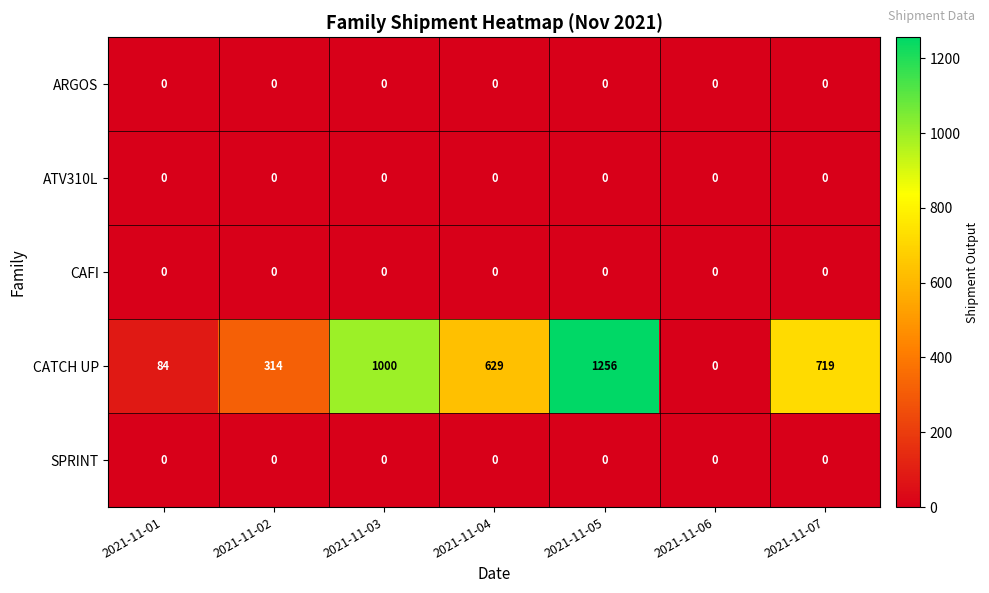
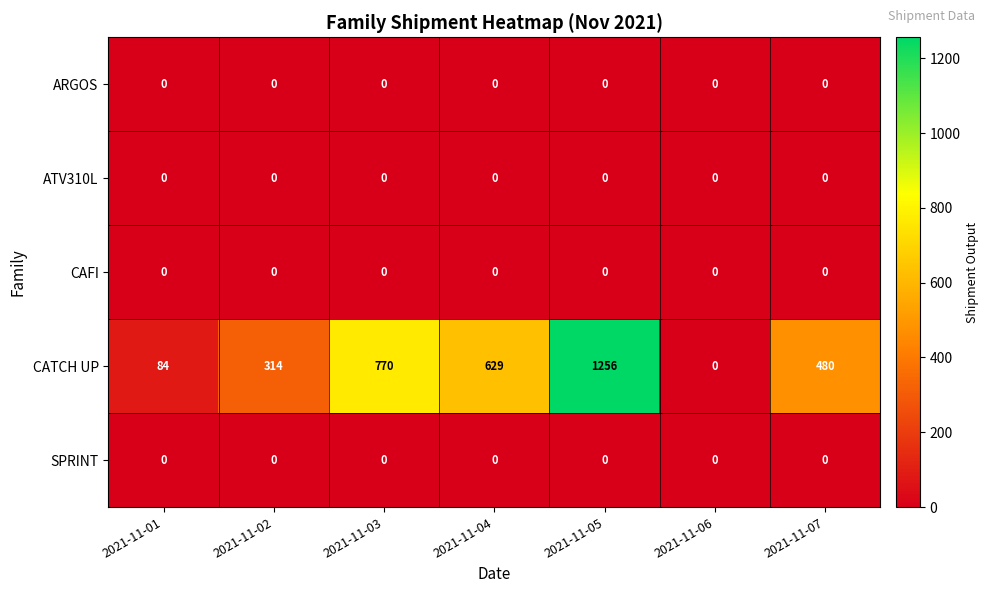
  {
    "ARGOS": {
      "2021-11-01": 0,
      "2021-11-02": 0,
      "2021-11-03": 0,
      "2021-11-04": 0,
      "2021-11-05": 0,
      "2021-11-06": 0,
      "2021-11-07": 0
    },
    "ATV310L": {
      "2021-11-01": 0,
      "2021-11-02": 0,
      "2021-11-03": 0,
      "2021-11-04": 0,
      "2021-11-05": 0,
      "2021-11-06": 0,
      "2021-11-07": 0
    },
    "CAFI": {
      "2021-11-01": 0,
      "2021-11-02": 0,
      "2021-11-03": 0,
      "2021-11-04": 0,
      "2021-11-05": 0,
      "2021-11-06": 0,
      "2021-11-07": 0
    },
    "CATCH UP": {
      "2021-11-01": 84,
      "2021-11-02": 314,
-     "2021-11-03": 1000,
+     "2021-11-03": 770,
      "2021-11-04": 629,
      "2021-11-05": 1256,
      "2021-11-06": 0,
-     "2021-11-07": 719
+     "2021-11-07": 480
    },
    "SPRINT": {
      "2021-11-01": 0,
      "2021-11-02": 0,
      "2021-11-03": 0,
      "2021-11-04": 0,
      "2021-11-05": 0,
      "2021-11-06": 0,
      "2021-11-07": 0
    }
  }
